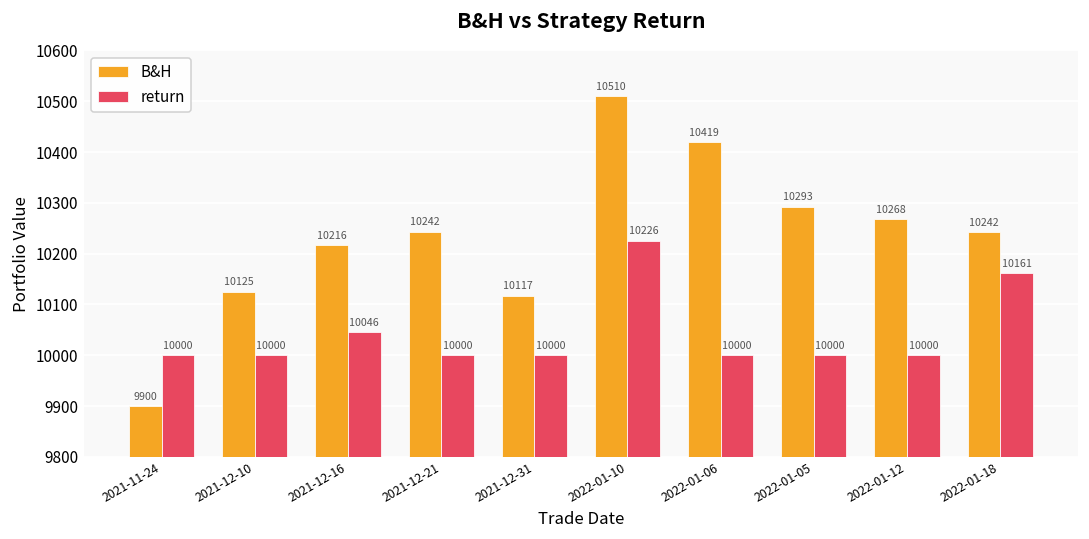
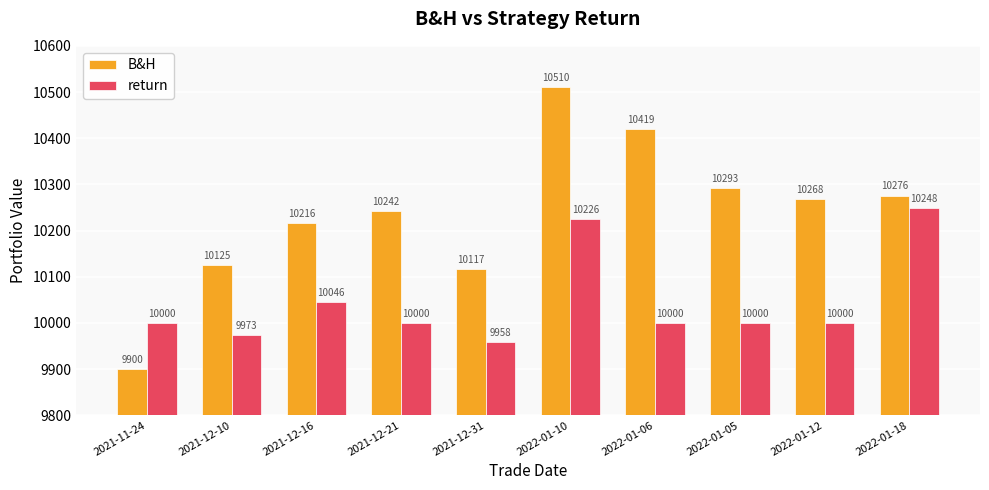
  {
    "B&H": {
      "2021-11-24": 9900,
      "2021-12-10": 10125,
      "2021-12-16": 10216,
      "2021-12-21": 10242,
      "2021-12-31": 10117,
      "2022-01-10": 10510,
      "2022-01-06": 10419,
      "2022-01-05": 10293,
      "2022-01-12": 10268,
-     "2022-01-18": 10242
+     "2022-01-18": 10276
    },
    "return": {
      "2021-11-24": 10000,
-     "2021-12-10": 10000,
+     "2021-12-10": 9973,
      "2021-12-16": 10046,
      "2021-12-21": 10000,
-     "2021-12-31": 10000,
+     "2021-12-31": 9958,
      "2022-01-10": 10226,
      "2022-01-06": 10000,
      "2022-01-05": 10000,
      "2022-01-12": 10000,
-     "2022-01-18": 10161
+     "2022-01-18": 10248
    }
  }
